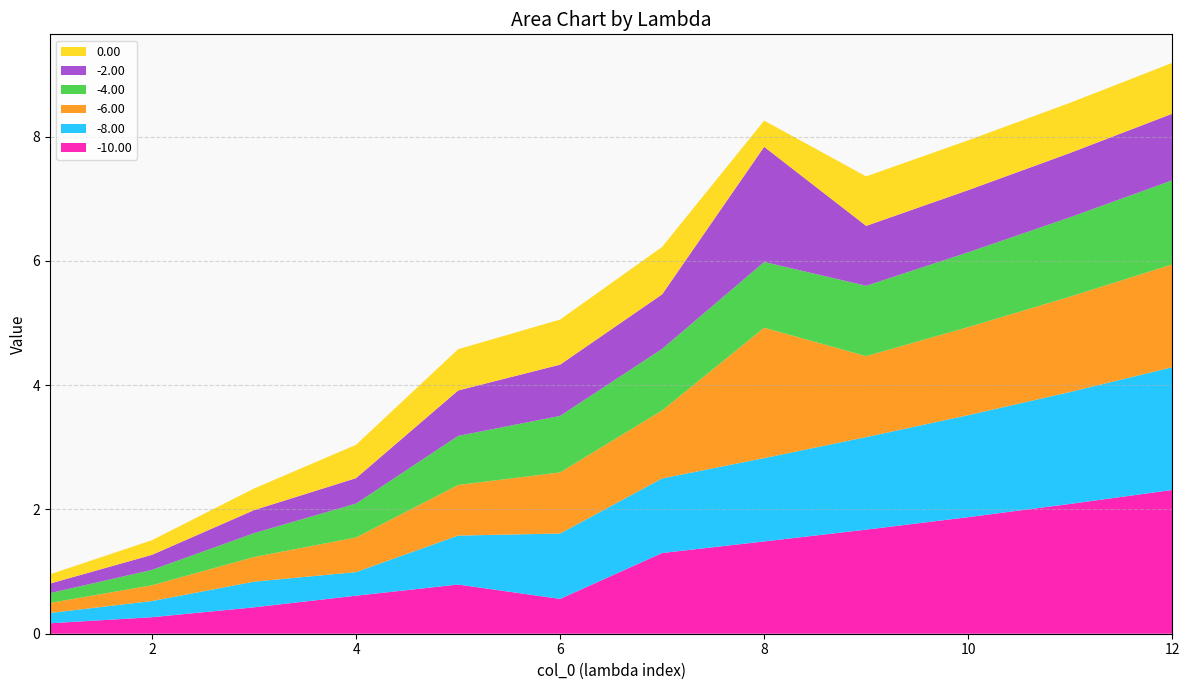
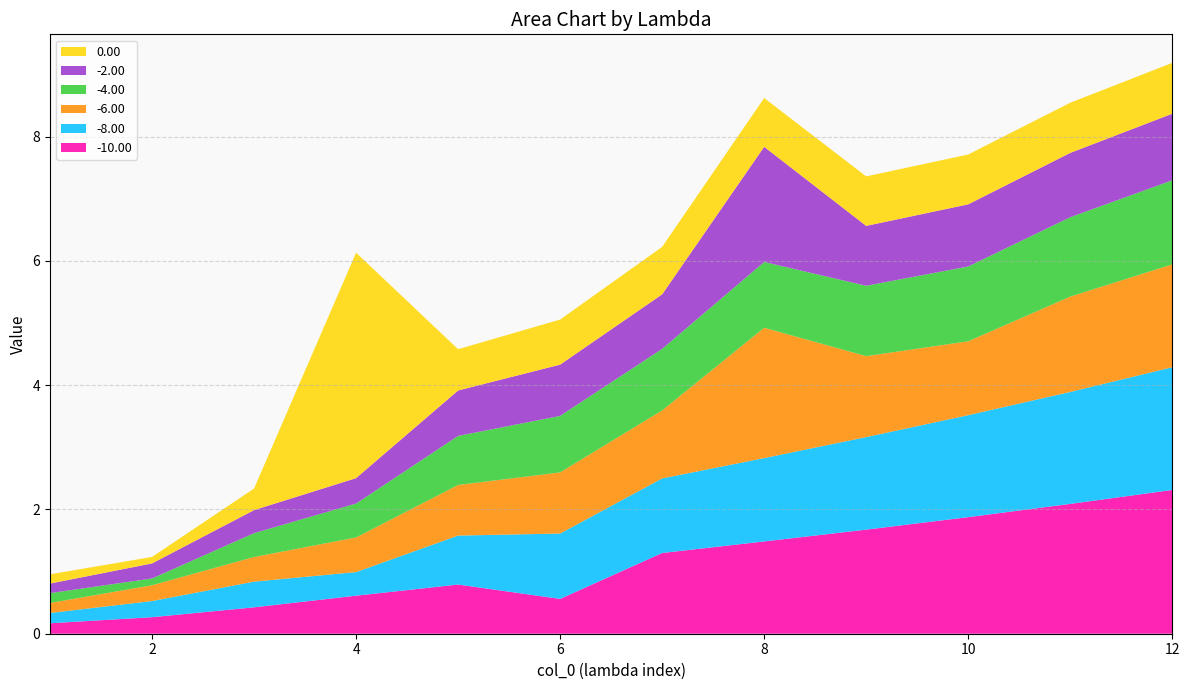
  {
    "-10.00": {
      "2": 0.3,
      "4": 0.6,
      "6": 0.6,
      "8": 1.5,
      "10": 1.9,
      "12": 2.3
    },
    "-8.00": {
      "2": 0.3,
      "4": 0.4,
      "6": 1.1,
      "8": 1.3,
      "10": 1.6,
      "12": 2.0
    },
    "-6.00": {
      "2": 0.3,
      "4": 0.6,
      "6": 1.0,
      "8": 2.1,
-     "10": 1.4,
+     "10": 1.2,
      "12": 1.7
    },
    "-4.00": {
-     "2": 0.2,
+     "2": 0.1,
      "4": 0.5,
      "6": 0.9,
      "8": 1.1,
      "10": 1.2,
      "12": 1.4
    },
    "-2.00": {
      "2": 0.2,
      "4": 0.4,
      "6": 0.8,
      "8": 1.9,
      "10": 1.0,
      "12": 1.1
    },
    "0.00": {
-     "2": 0.2,
-     "4": 0.5,
+     "2": 0.1,
+     "4": 3.6,
      "6": 0.7,
-     "8": 0.4,
+     "8": 0.8,
      "10": 0.8,
      "12": 0.8
    }
  }
